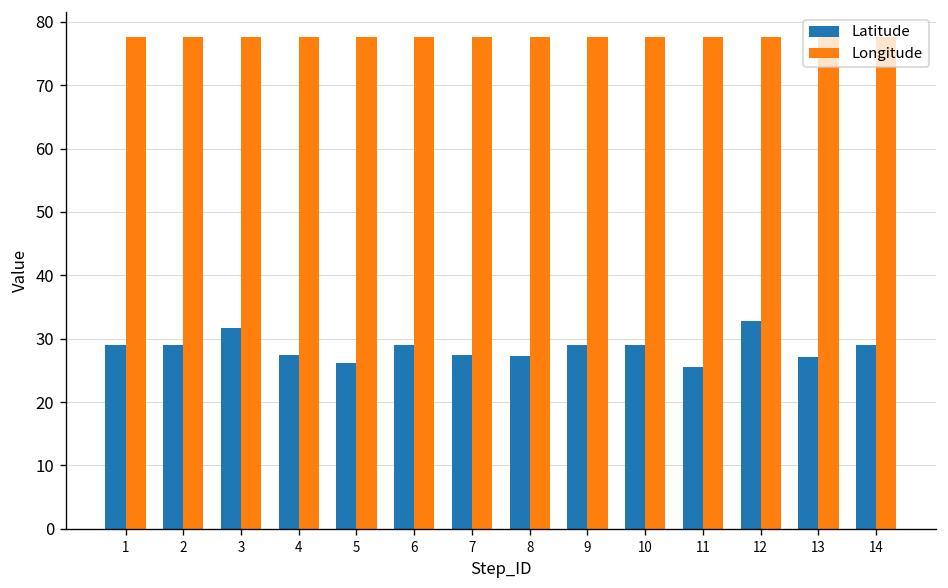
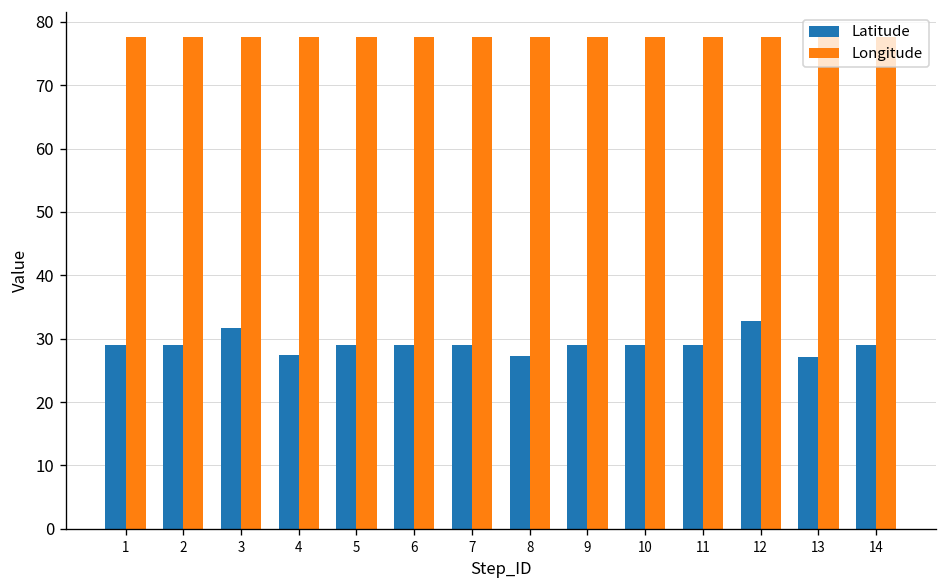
  {
    "Latitude": {
      "1": 29,
      "2": 29,
      "3": 32,
      "4": 27,
-     "5": 26,
+     "5": 29,
      "6": 29,
-     "7": 27,
+     "7": 29,
      "8": 27,
      "9": 29,
      "10": 29,
-     "11": 25,
+     "11": 29,
      "12": 33,
      "13": 27,
      "14": 29
    },
    "Longitude": {
      "1": 78,
      "2": 78,
      "3": 78,
      "4": 78,
      "5": 78,
      "6": 78,
      "7": 78,
      "8": 78,
      "9": 78,
      "10": 78,
      "11": 78,
      "12": 78
    }
  }
